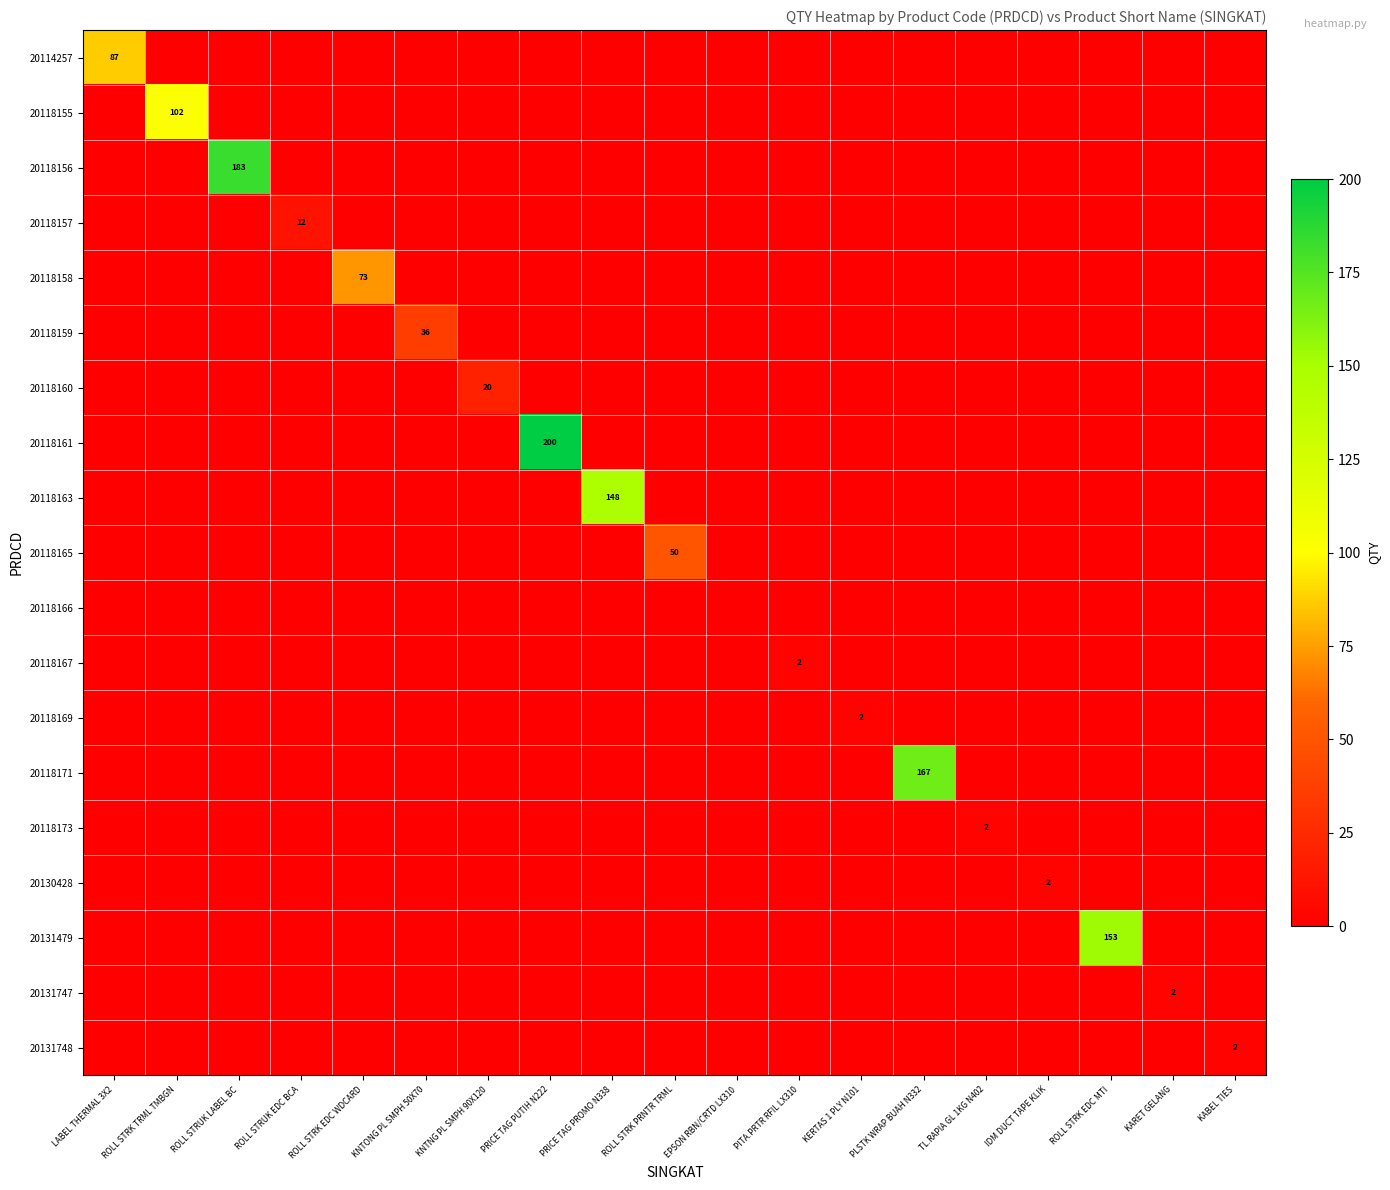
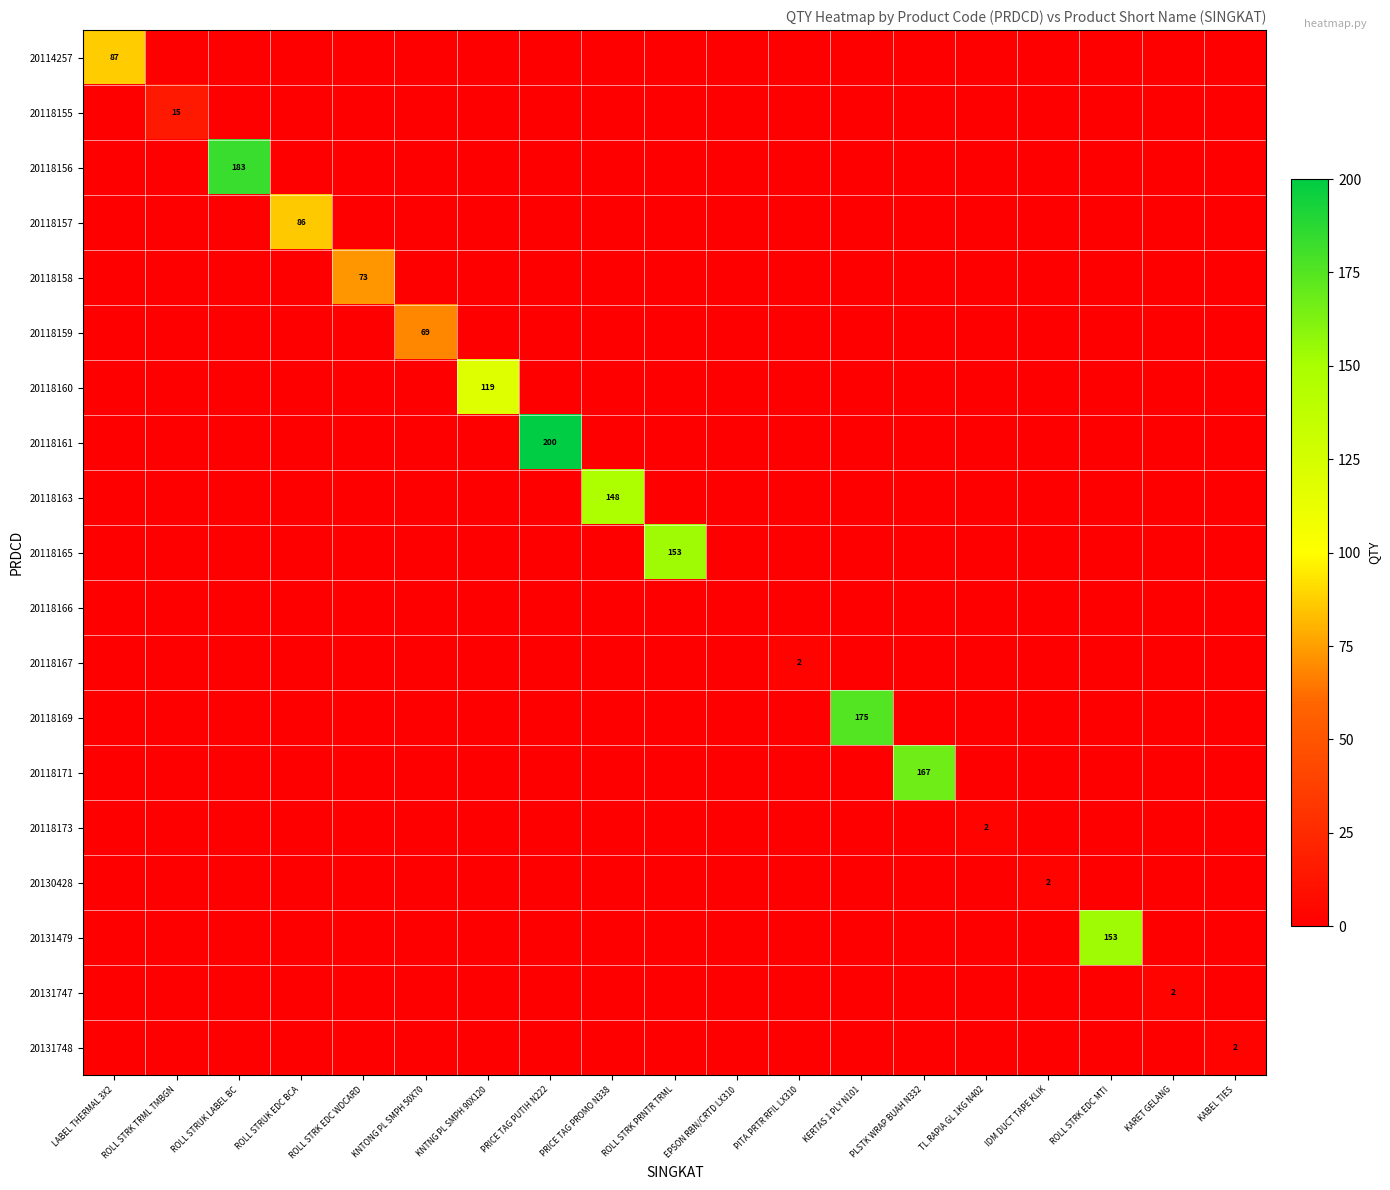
  {
    "20114257": {
      "LABEL THERMAL 3X2": 87
    },
    "20118155": {
-     "ROLL STRK TRML TMBGN": 102
+     "ROLL STRK TRML TMBGN": 15
    },
    "20118156": {
      "ROLL STRUK LABEL BC": 183
    },
    "20118157": {
-     "ROLL STRUK EDC BCA": 12
+     "ROLL STRUK EDC BCA": 86
    },
    "20118158": {
      "ROLL STRK EDC WDCARD": 73
    },
    "20118159": {
-     "KNTONG PL SMPH 50X70": 36
+     "KNTONG PL SMPH 50X70": 69
    },
    "20118160": {
-     "KNTNG PL SMPH 90X120": 20
+     "KNTNG PL SMPH 90X120": 119
    },
    "20118161": {
      "PRICE TAG PUTIH N222": 200
    },
    "20118163": {
      "PRICE TAG PROMO N338": 148
    },
    "20118165": {
-     "ROLL STRK PRNTR TRML": 50
+     "ROLL STRK PRNTR TRML": 153
    },
    "20118167": {
      "PITA.PRTR RFIL LX310": 2
    },
    "20118169": {
-     "KERTAS 1 PLY N101": 2
+     "KERTAS 1 PLY N101": 175
    },
    "20118171": {
      "PLSTK WRAP BUAH N332": 167
    },
    "20118173": {
      "TL.RAPIA GL 1KG N402": 2
    },
    "20130428": {
      "IDM DUCT TAPE KLIK": 2
    },
    "20131479": {
      "ROLL STRK EDC MTI": 153
    },
    "20131747": {
      "KARET GELANG": 2
    },
    "20131748": {
      "KABEL TIES": 2
    }
  }
